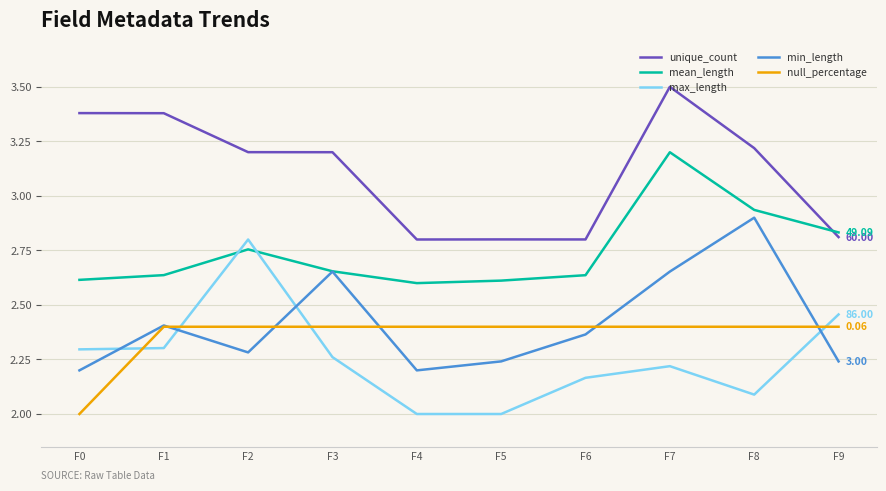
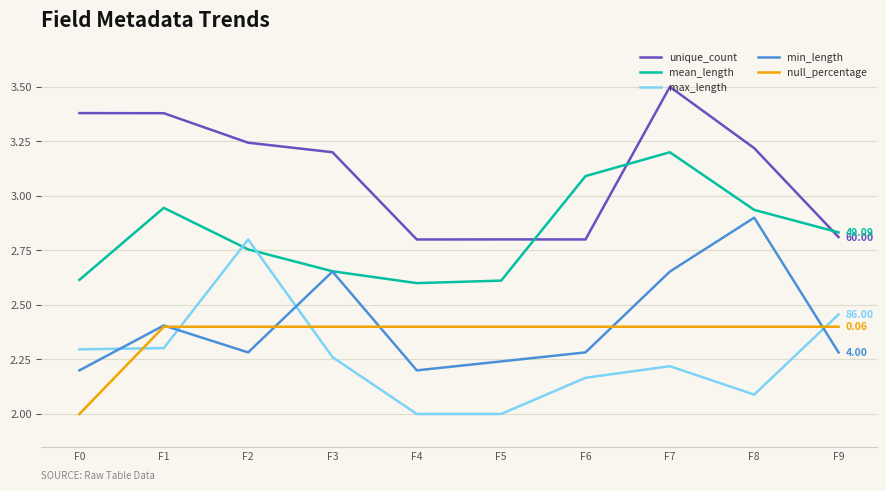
  {
    "unique_count": {
      "F0": 3.38,
      "F1": 3.38,
-     "F2": 3.20,
+     "F2": 3.24,
      "F3": 3.20,
      "F4": 2.80,
      "F5": 2.80,
      "F6": 2.80,
      "F7": 3.50,
      "F8": 3.22
    },
    "mean_length": {
      "F0": 2.61,
-     "F1": 2.64,
+     "F1": 2.95,
      "F2": 2.75,
      "F4": 2.60,
      "F5": 2.61,
-     "F6": 2.64,
+     "F6": 3.09,
      "F7": 3.20,
      "F8": 2.94
    },
    "max_length": {
      "F0": 2.30,
      "F1": 2.30,
      "F2": 2.80,
      "F3": 2.26,
      "F4": 2.00,
      "F5": 2.00,
      "F6": 2.17,
      "F7": 2.22,
      "F8": 2.09
    },
    "min_length": {
-     "F6": 2.36,
-     "F9": 3.00
+     "F6": 2.28,
+     "F9": 4.00
    },
    "null_percentage": {
      "F0": 2.00,
      "F2": 2.40,
      "F3": 2.40,
      "F4": 2.40,
      "F5": 2.40,
      "F6": 2.40,
      "F7": 2.40,
      "F8": 2.40
    }
  }
